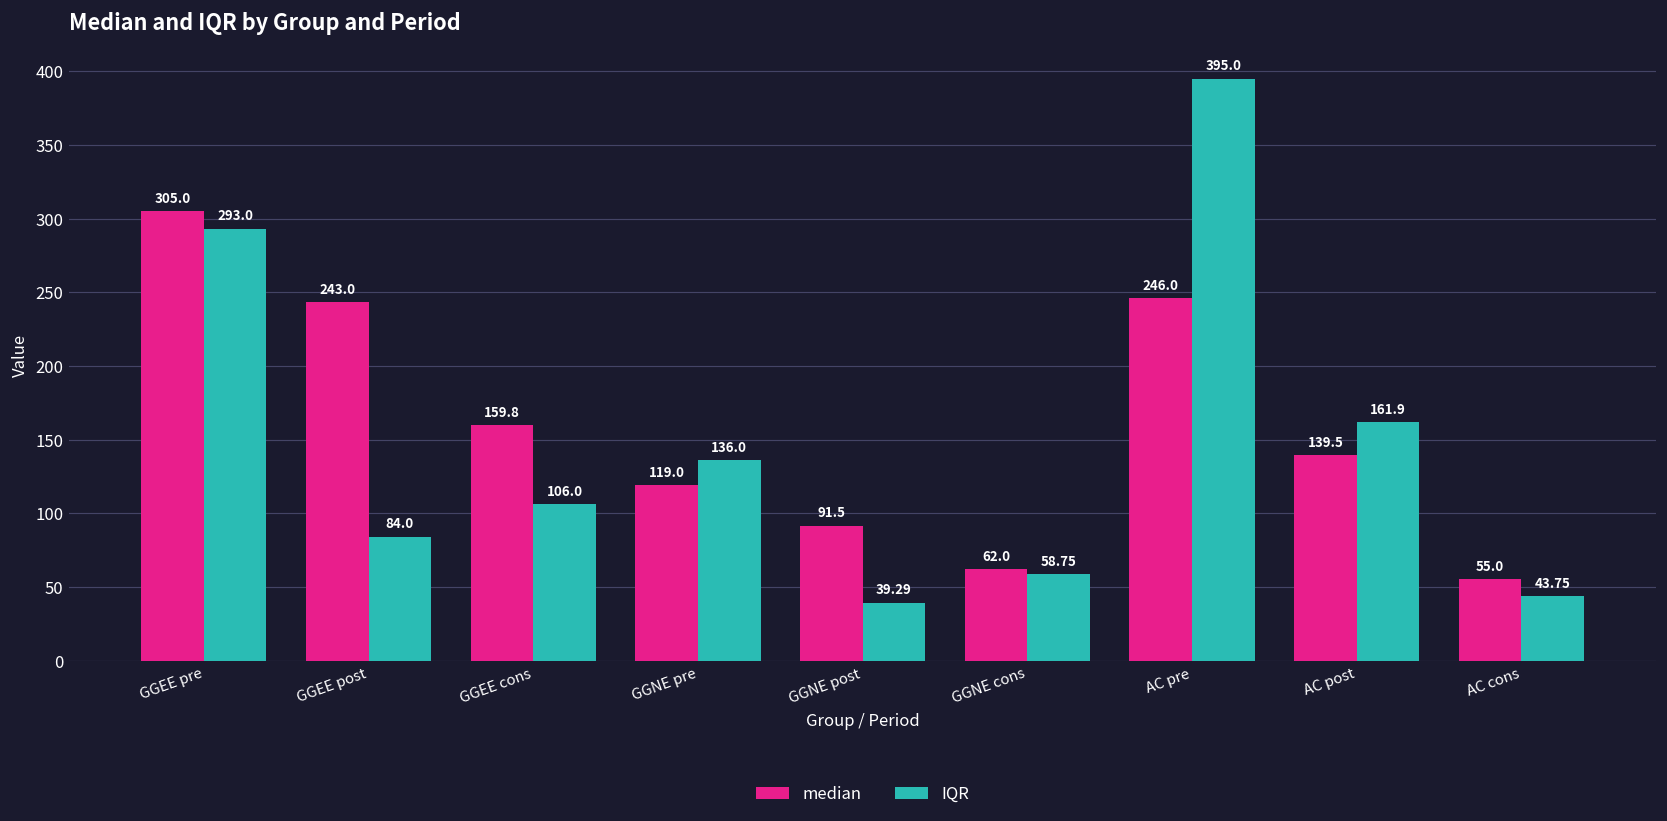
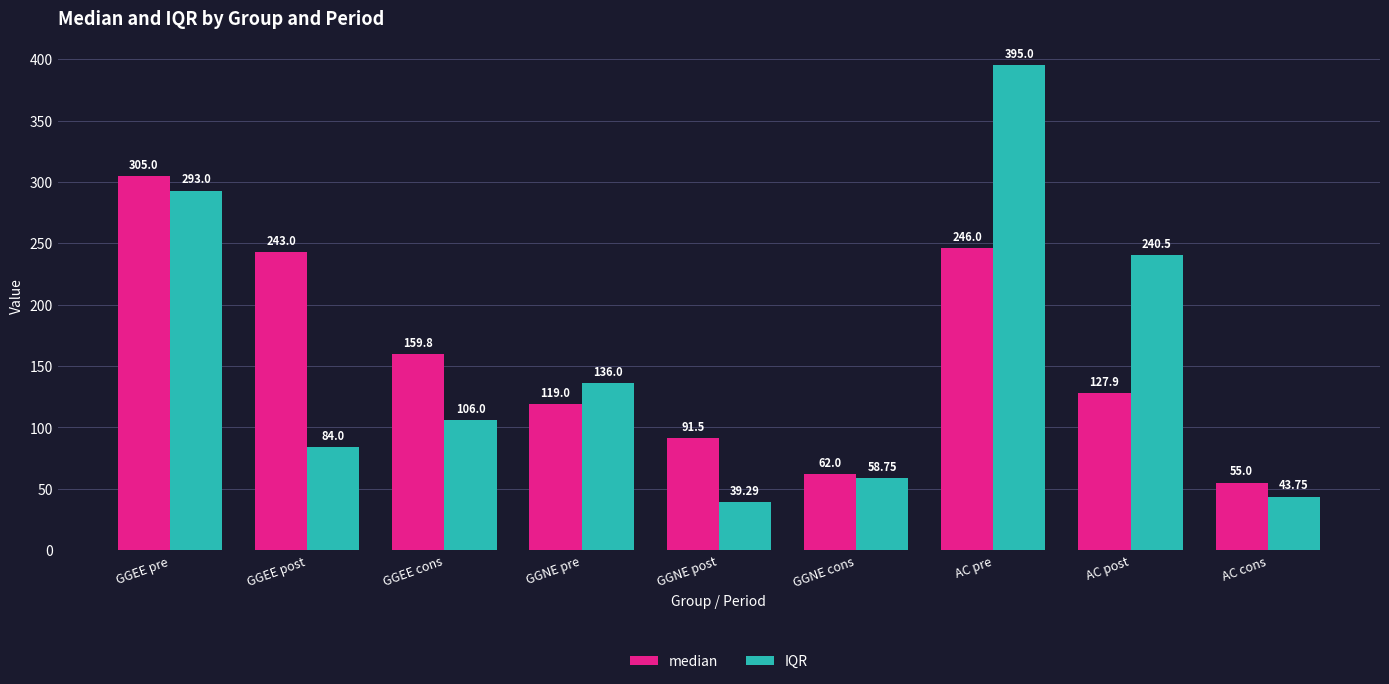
  {
    "median": {
      "GGEE pre": 305.0,
      "GGEE post": 243.0,
      "GGEE cons": 159.8,
      "GGNE pre": 119.0,
      "GGNE post": 91.5,
      "GGNE cons": 62.0,
      "AC pre": 246.0,
-     "AC post": 139.5,
+     "AC post": 127.9,
      "AC cons": 55.0
    },
    "IQR": {
      "GGEE pre": 293.0,
      "GGEE post": 84.0,
      "GGEE cons": 106.0,
      "GGNE pre": 136.0,
      "GGNE post": 39.29,
      "GGNE cons": 58.75,
      "AC pre": 395.0,
-     "AC post": 161.9,
+     "AC post": 240.5,
      "AC cons": 43.75
    }
  }
